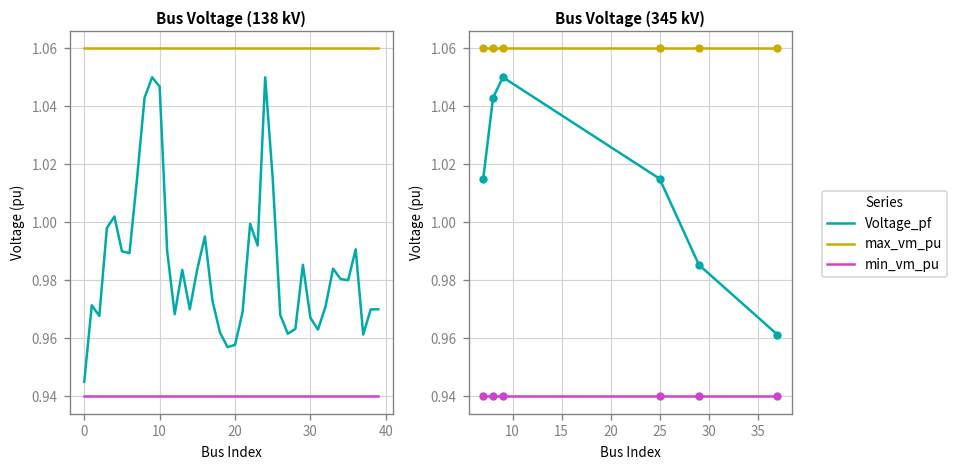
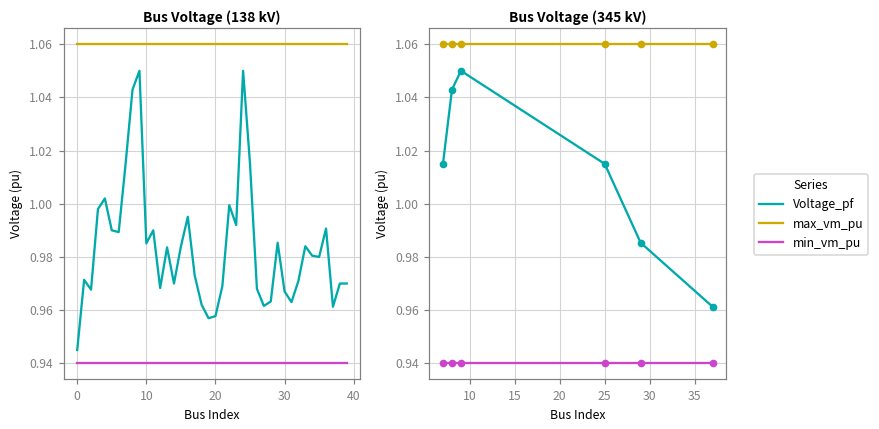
  {
    "Bus Voltage (138 kV)": {
      "Voltage_pf": {
        "0": 0.945,
-       "10": 1.047,
+       "10": 0.985,
        "20": 0.958,
        "30": 0.967
      },
      "max_vm_pu": {
        "0": 1.060,
        "10": 1.060,
        "20": 1.060,
        "30": 1.060
      },
      "min_vm_pu": {
        "0": 0.940,
        "10": 0.940,
        "20": 0.940,
        "30": 0.940
      }
    },
    "Bus Voltage (345 kV)": {
      "Voltage_pf": {
        "25": 1.015
      },
      "max_vm_pu": {
        "25": 1.060
      },
      "min_vm_pu": {
        "25": 0.940
      }
    }
  }
